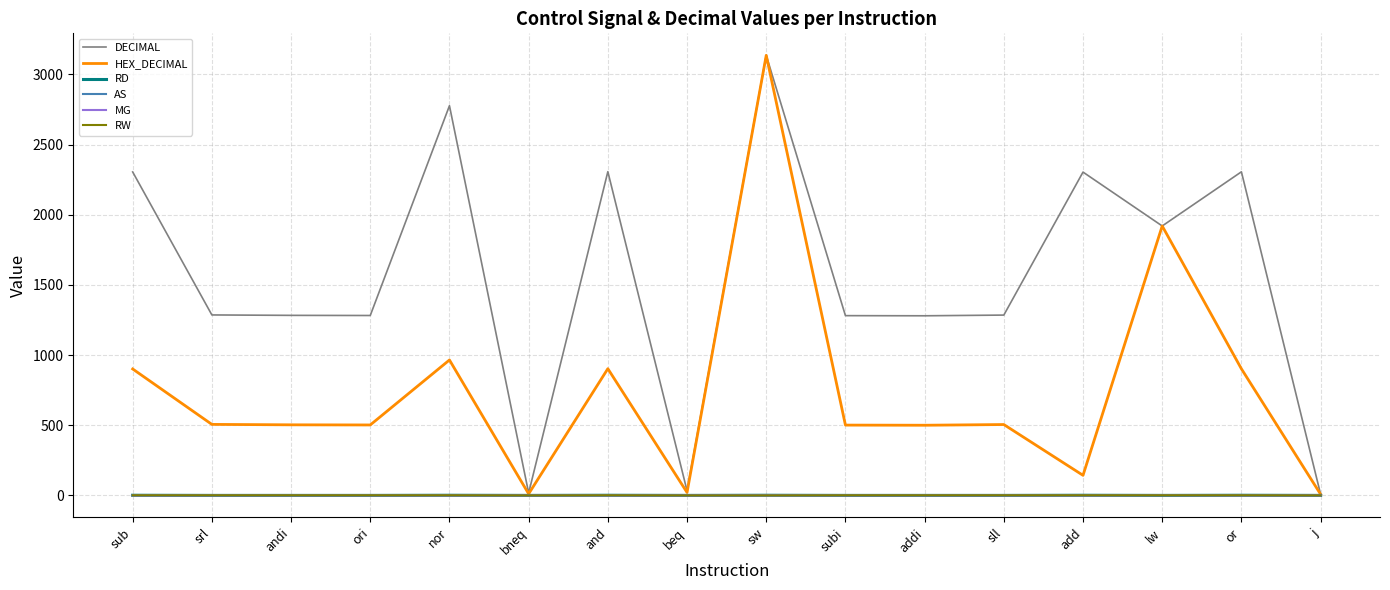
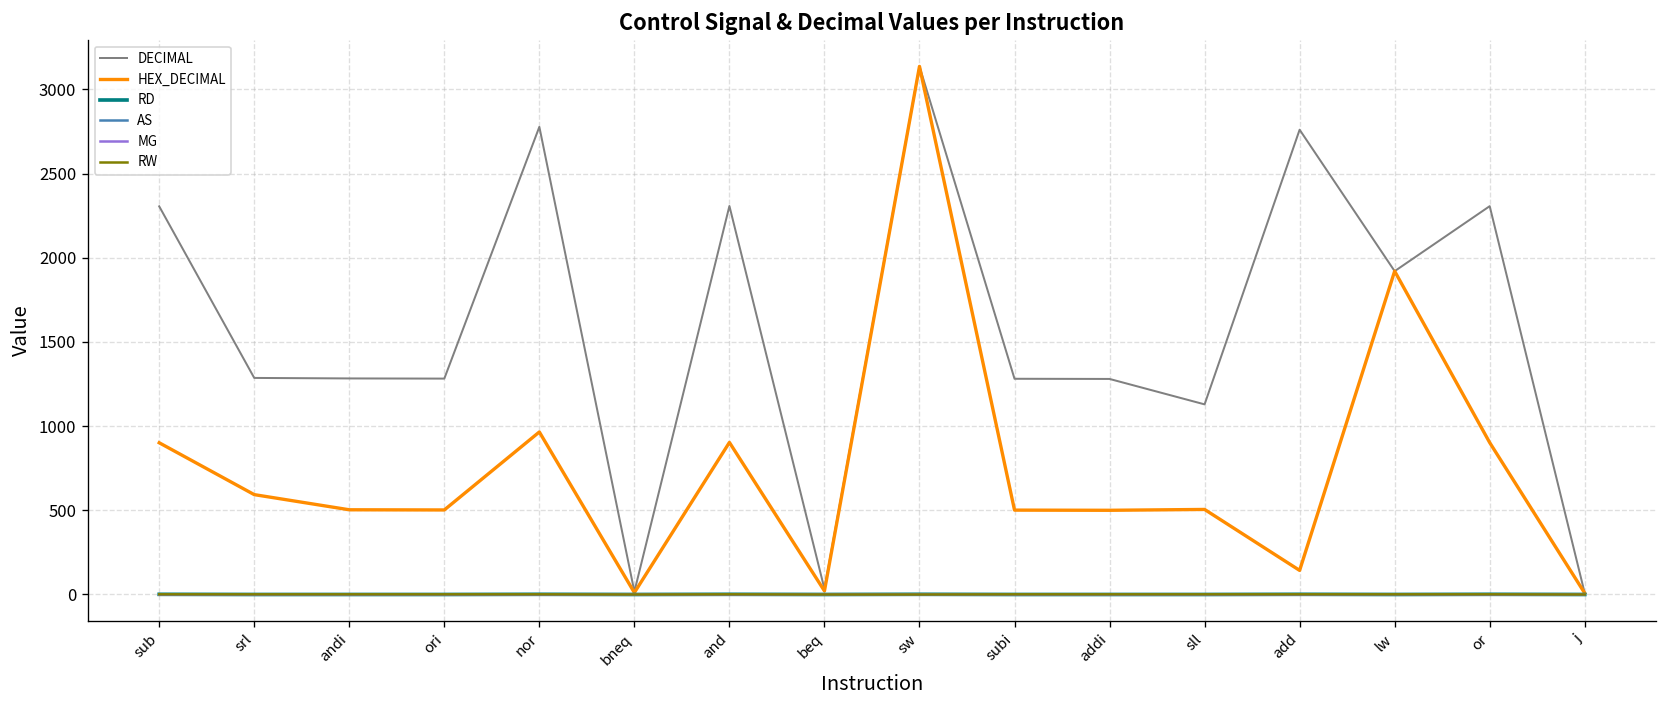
  {
    "DECIMAL": {
      "sub": 2310,
      "srl": 1290,
      "andi": 1280,
      "ori": 1280,
      "nor": 2780,
      "and": 2310,
      "subi": 1280,
      "addi": 1280,
-     "sll": 1290,
-     "add": 2300,
+     "sll": 1130,
+     "add": 2760,
      "or": 2310
    },
    "HEX_DECIMAL": {
      "sub": 900,
-     "srl": 510,
+     "srl": 590,
      "andi": 500,
      "ori": 500,
      "nor": 970,
      "and": 900,
      "subi": 500,
      "addi": 500,
      "sll": 510,
      "add": 140,
      "or": 900
    },
    "RW": {
      "sub": 0,
      "srl": 0,
      "andi": 0,
      "ori": 0,
      "nor": 0,
      "and": 0,
      "beq": 0,
      "sw": 0,
      "subi": 0,
      "addi": 0,
      "sll": 0,
      "add": 0,
      "lw": 0,
      "or": 0
    }
  }
